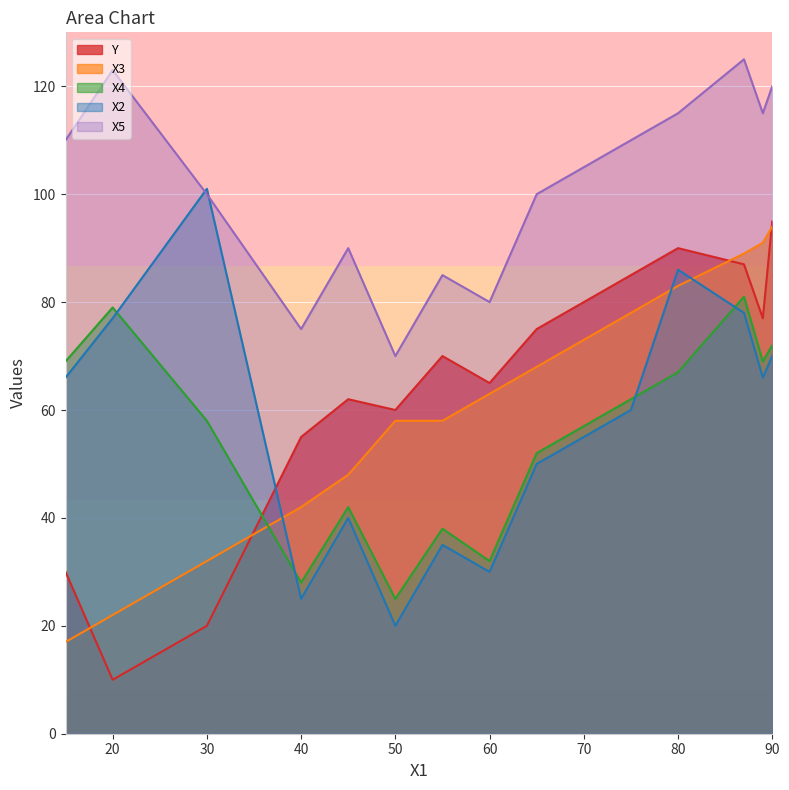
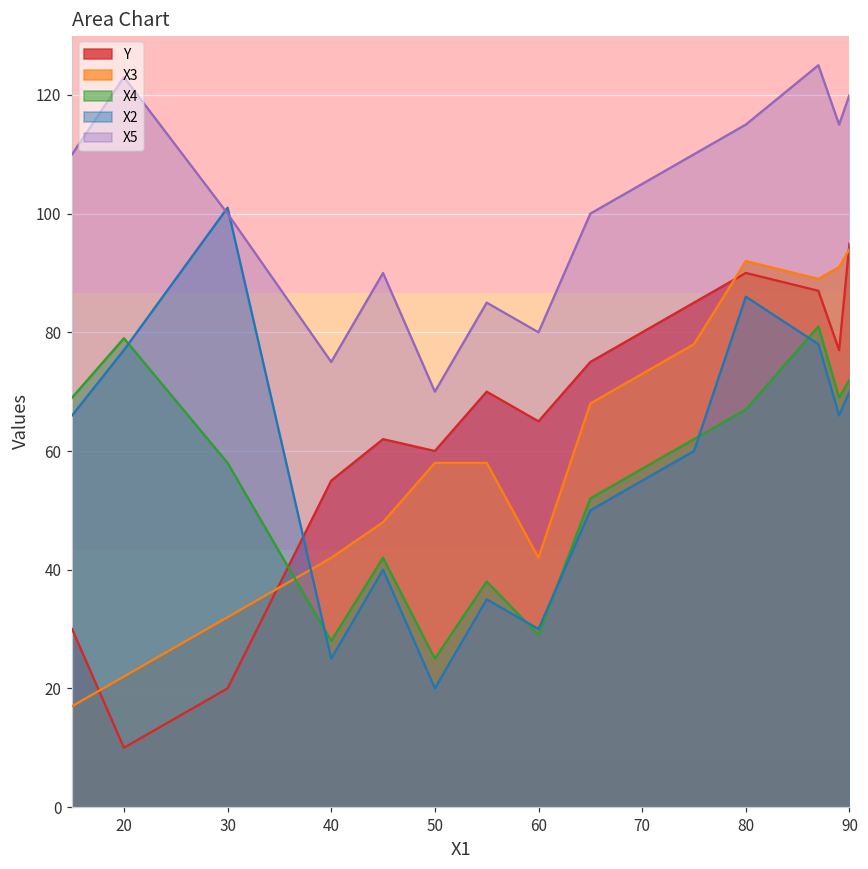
  {
    "Y": {
      "20": 10,
      "30": 20,
      "40": 55,
      "50": 60,
      "60": 65,
      "70": 80,
      "80": 90,
      "90": 95
    },
    "X3": {
      "20": 22,
      "30": 32,
      "40": 42,
      "50": 58,
-     "60": 63,
+     "60": 42,
      "70": 73,
-     "80": 83,
+     "80": 92,
      "90": 94
    },
    "X4": {
      "20": 79,
      "30": 58,
      "40": 28,
      "50": 25,
-     "60": 32,
+     "60": 29,
      "70": 57,
      "80": 67,
      "90": 72
    },
    "X2": {
      "20": 77,
      "30": 101,
      "40": 25,
      "50": 20,
      "60": 30,
      "70": 55,
      "80": 86,
      "90": 70
    },
    "X5": {
      "30": 100,
      "40": 75,
      "50": 70,
      "60": 80,
      "70": 105,
      "80": 115,
      "90": 120
    }
  }
